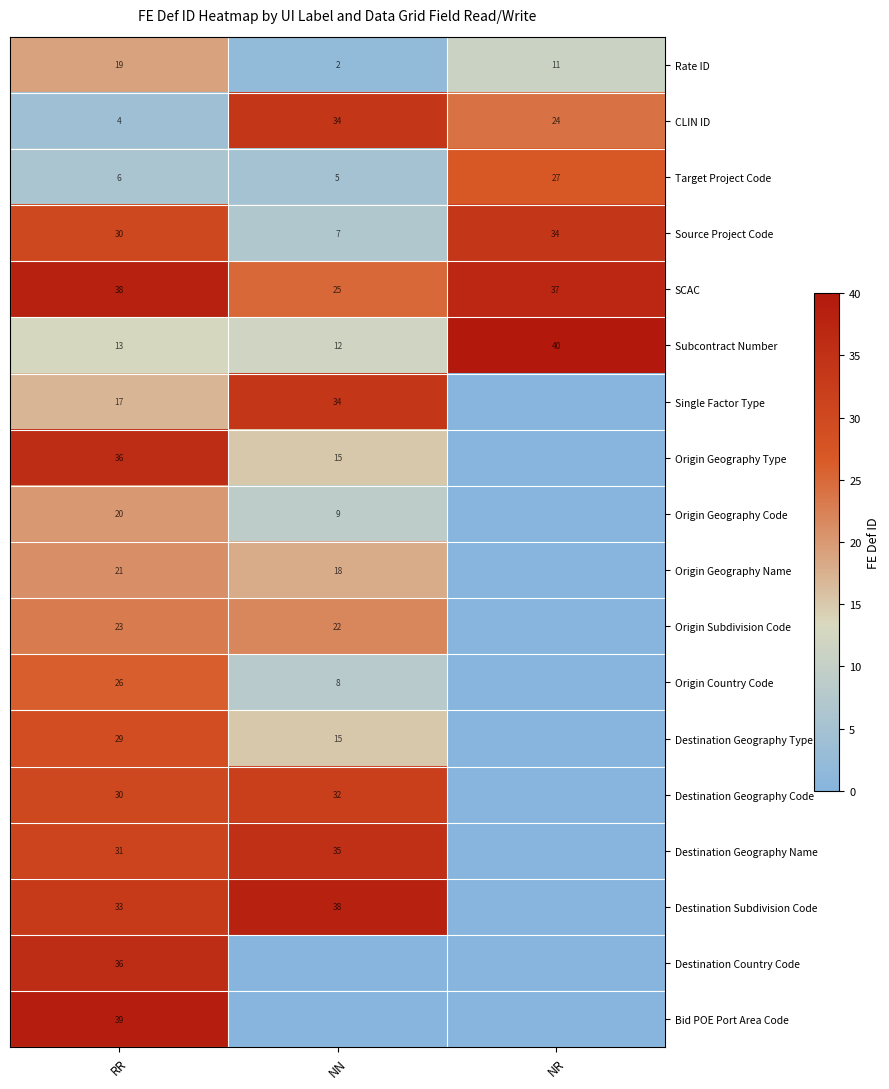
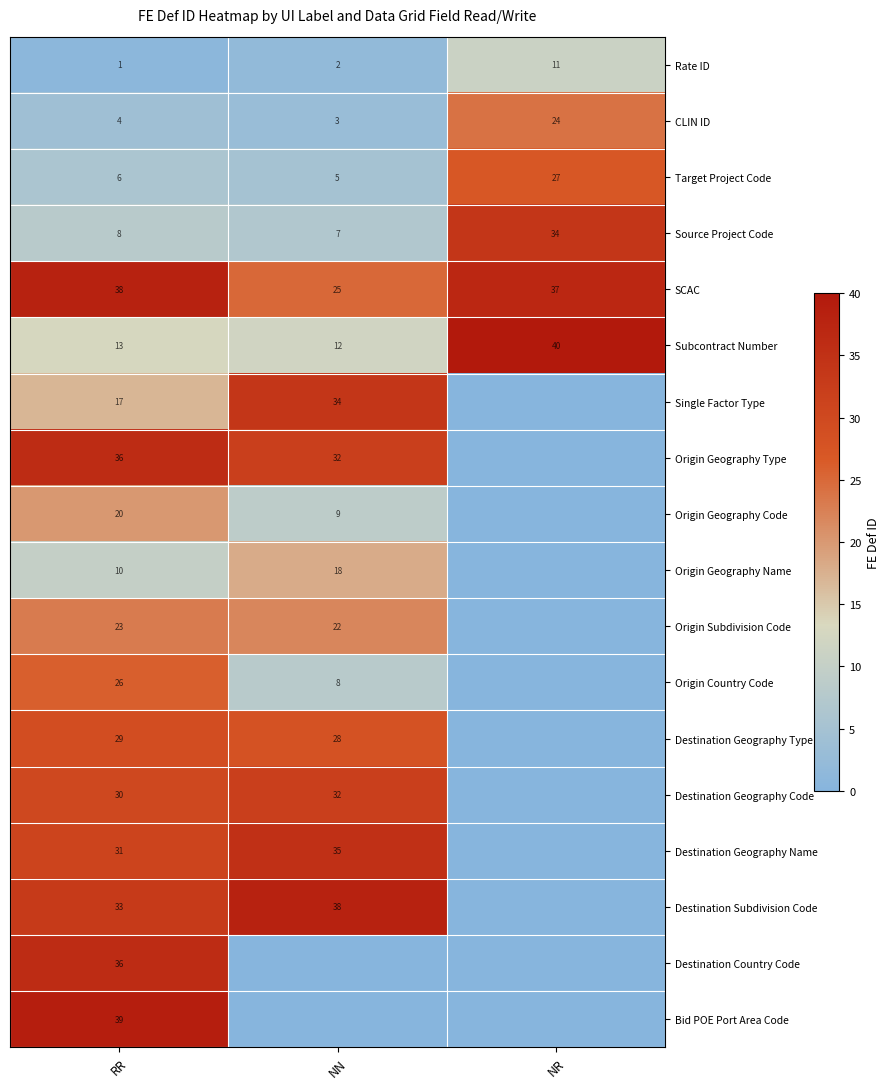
  {
    "Rate ID": {
-     "RR": 19,
+     "RR": 1,
      "NN": 2,
      "NR": 11
    },
    "CLIN ID": {
      "RR": 4,
-     "NN": 34,
+     "NN": 3,
      "NR": 24
    },
    "Target Project Code": {
      "RR": 6,
      "NN": 5,
      "NR": 27
    },
    "Source Project Code": {
-     "RR": 30,
+     "RR": 8,
      "NN": 7,
      "NR": 34
    },
    "SCAC": {
      "RR": 38,
      "NN": 25,
      "NR": 37
    },
    "Subcontract Number": {
      "RR": 13,
      "NN": 12,
      "NR": 40
    },
    "Single Factor Type": {
      "RR": 17,
      "NN": 34
    },
    "Origin Geography Type": {
      "RR": 36,
-     "NN": 15
+     "NN": 32
    },
    "Origin Geography Code": {
      "RR": 20,
      "NN": 9
    },
    "Origin Geography Name": {
-     "RR": 21,
+     "RR": 10,
      "NN": 18
    },
    "Origin Subdivision Code": {
      "RR": 23,
      "NN": 22
    },
    "Origin Country Code": {
      "RR": 26,
      "NN": 8
    },
    "Destination Geography Type": {
      "RR": 29,
-     "NN": 15
+     "NN": 28
    },
    "Destination Geography Code": {
      "RR": 30,
      "NN": 32
    },
    "Destination Geography Name": {
      "RR": 31,
      "NN": 35
    },
    "Destination Subdivision Code": {
      "RR": 33,
      "NN": 38
    },
    "Destination Country Code": {
      "RR": 36
    },
    "Bid POE Port Area Code": {
      "RR": 39
    }
  }
